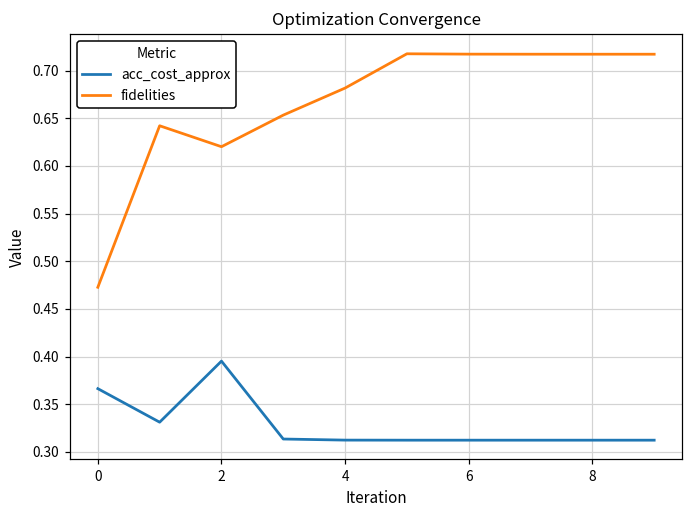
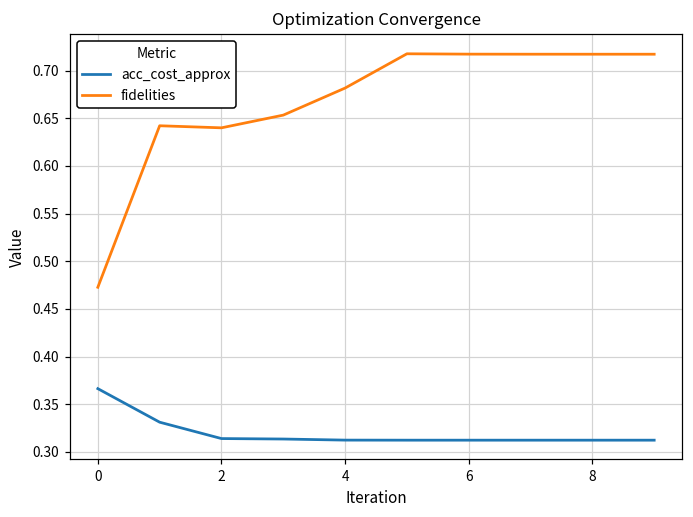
  {
    "acc_cost_approx": {
      "0": 0.37,
-     "2": 0.40,
+     "2": 0.31,
      "4": 0.31,
      "6": 0.31,
      "8": 0.31
    },
    "fidelities": {
      "0": 0.47,
-     "2": 0.62,
+     "2": 0.64,
      "4": 0.68,
      "6": 0.72,
      "8": 0.72
    }
  }
